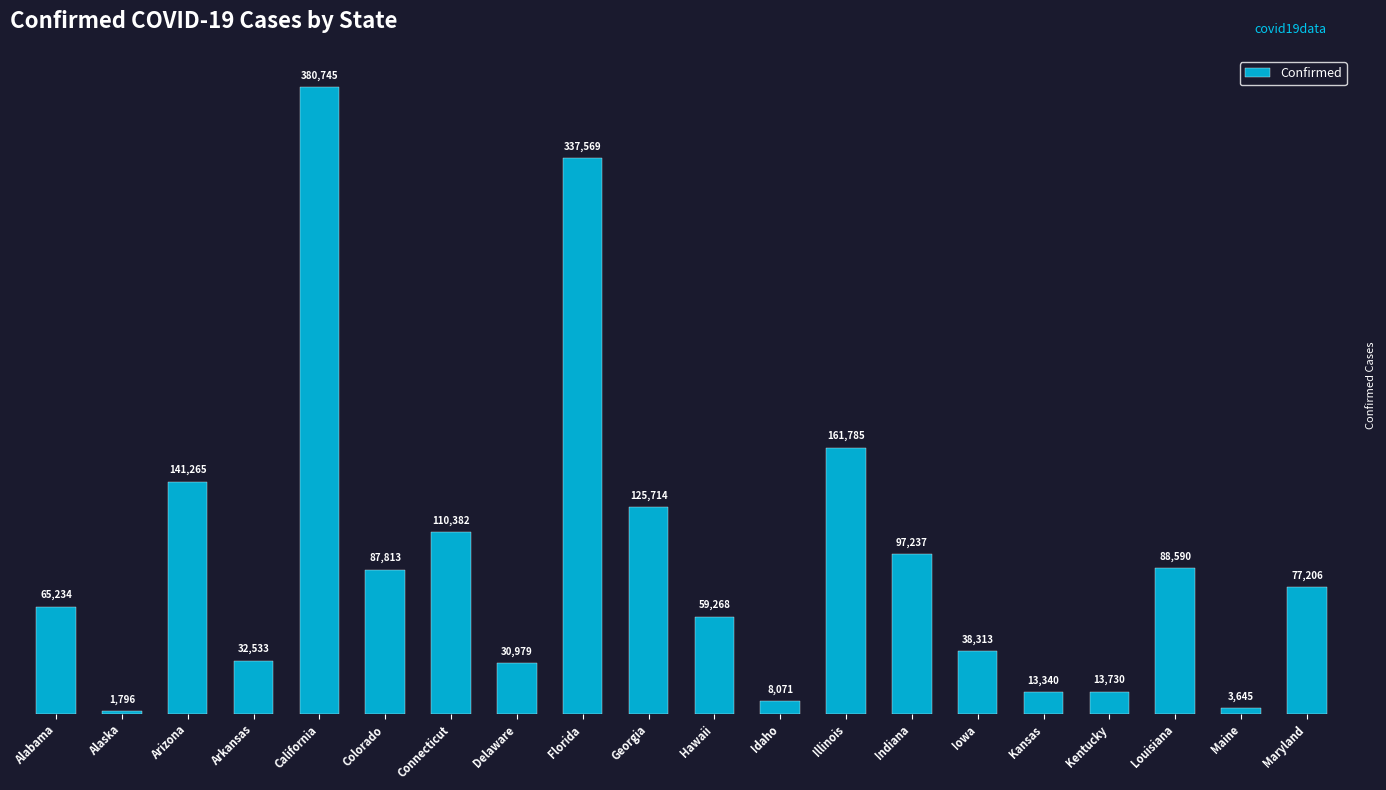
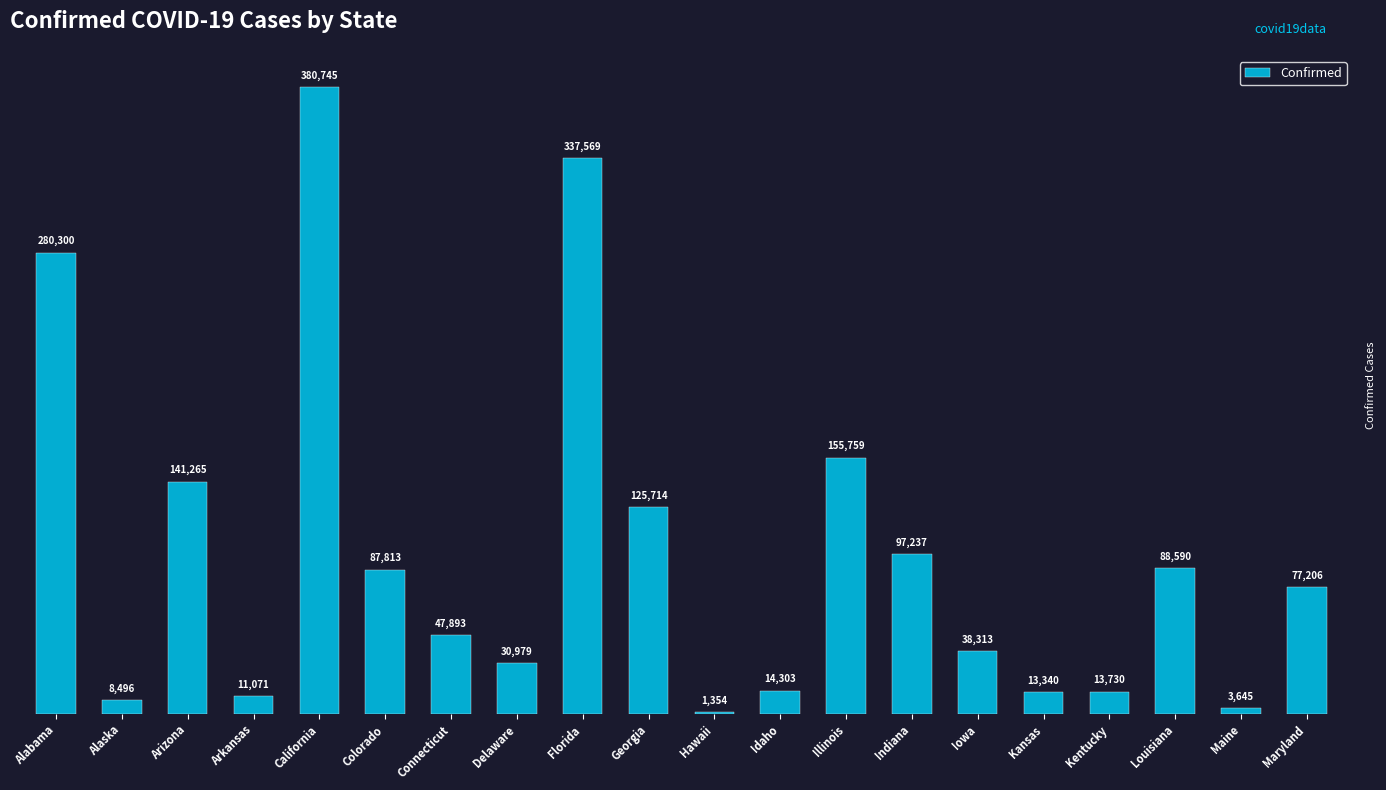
  {
-   "Alabama": "65,234",
-   "Alaska": "1,796",
+   "Alabama": "280,300",
+   "Alaska": "8,496",
    "Arizona": "141,265",
-   "Arkansas": "32,533",
+   "Arkansas": "11,071",
    "California": "380,745",
    "Colorado": "87,813",
-   "Connecticut": "110,382",
+   "Connecticut": "47,893",
    "Delaware": "30,979",
    "Florida": "337,569",
    "Georgia": "125,714",
-   "Hawaii": "59,268",
-   "Idaho": "8,071",
-   "Illinois": "161,785",
+   "Hawaii": "1,354",
+   "Idaho": "14,303",
+   "Illinois": "155,759",
    "Indiana": "97,237",
    "Iowa": "38,313",
    "Kansas": "13,340",
    "Kentucky": "13,730",
    "Louisiana": "88,590",
    "Maine": "3,645",
    "Maryland": "77,206"
  }
